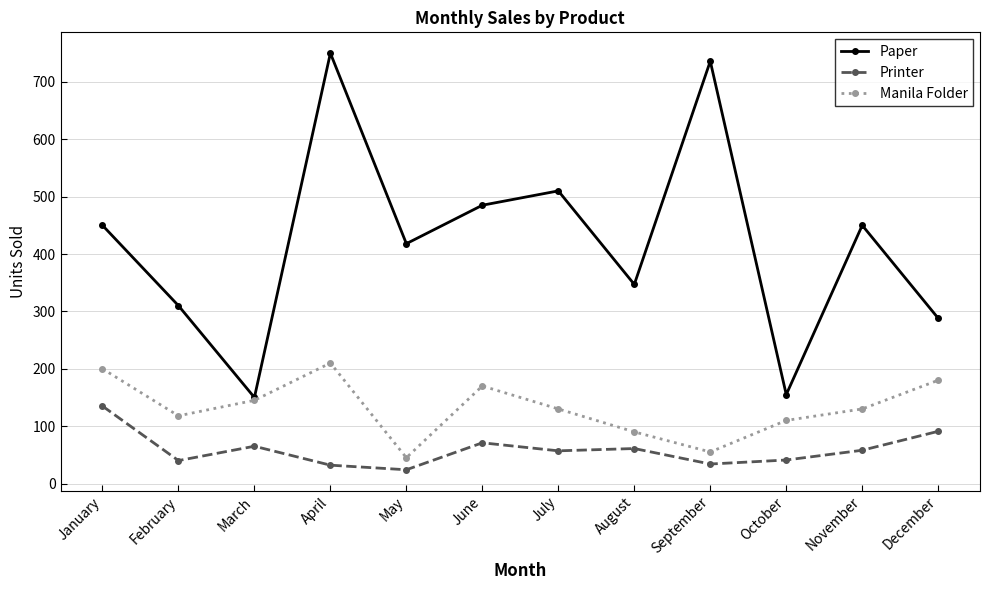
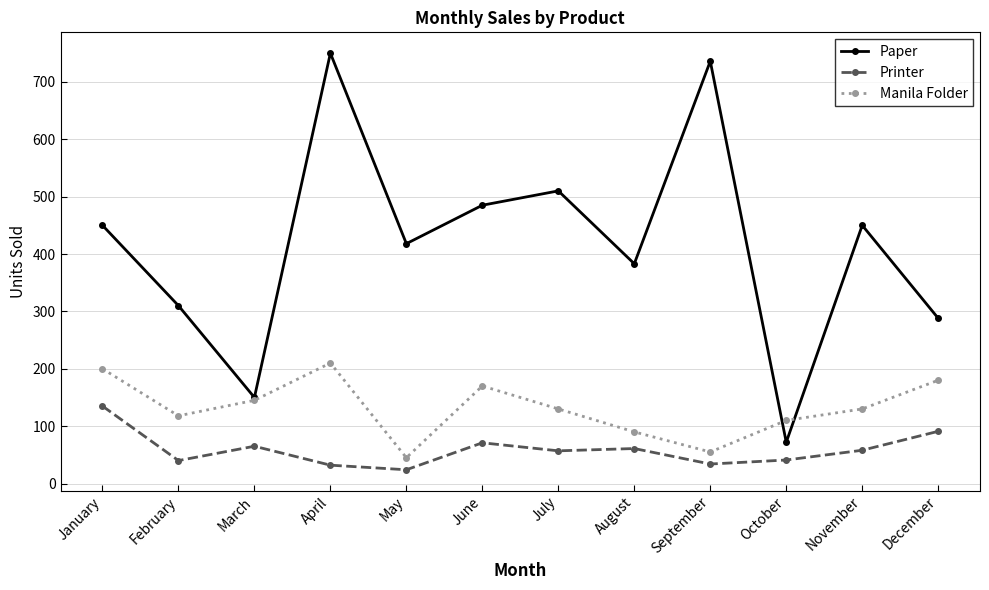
  {
    "Paper": {
      "January": 450,
      "February": 310,
      "March": 150,
      "April": 750,
      "May": 420,
      "June": 490,
      "July": 510,
-     "August": 350,
+     "August": 380,
      "September": 740,
-     "October": 160,
+     "October": 70,
      "November": 450,
      "December": 290
    },
    "Printer": {
      "January": 140,
      "February": 40,
      "March": 70,
      "April": 30,
      "May": 20,
      "June": 70,
      "July": 60,
      "August": 60,
      "September": 30,
      "October": 40,
      "November": 60,
      "December": 90
    },
    "Manila Folder": {
      "January": 200,
      "February": 120,
      "March": 150,
      "April": 210,
      "May": 50,
      "June": 170,
      "July": 130,
      "August": 90,
      "September": 60,
      "October": 110,
      "November": 130,
      "December": 180
    }
  }
